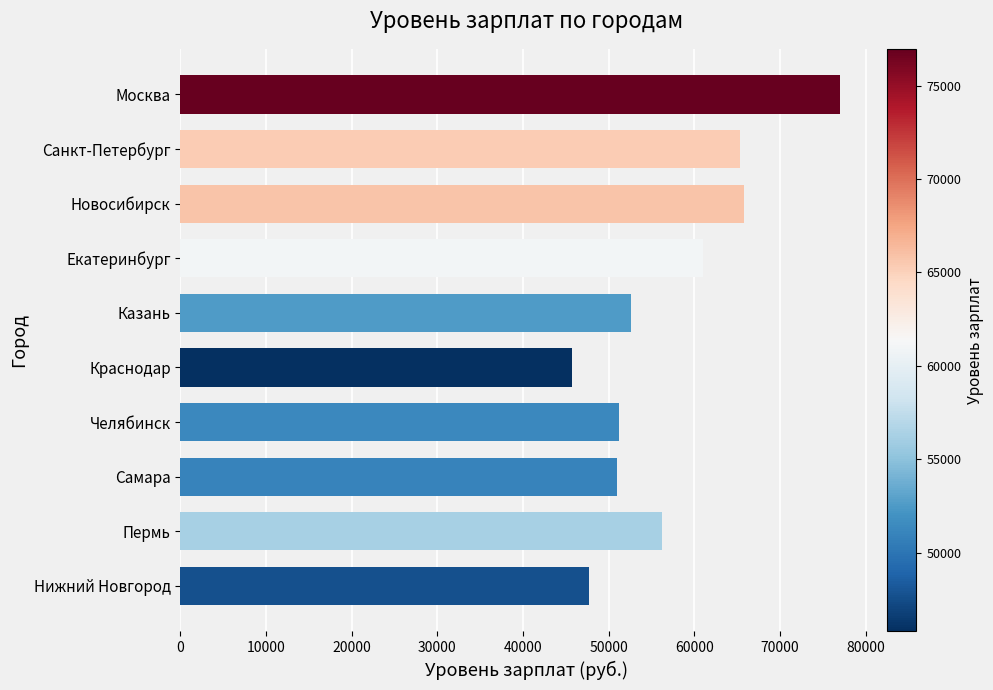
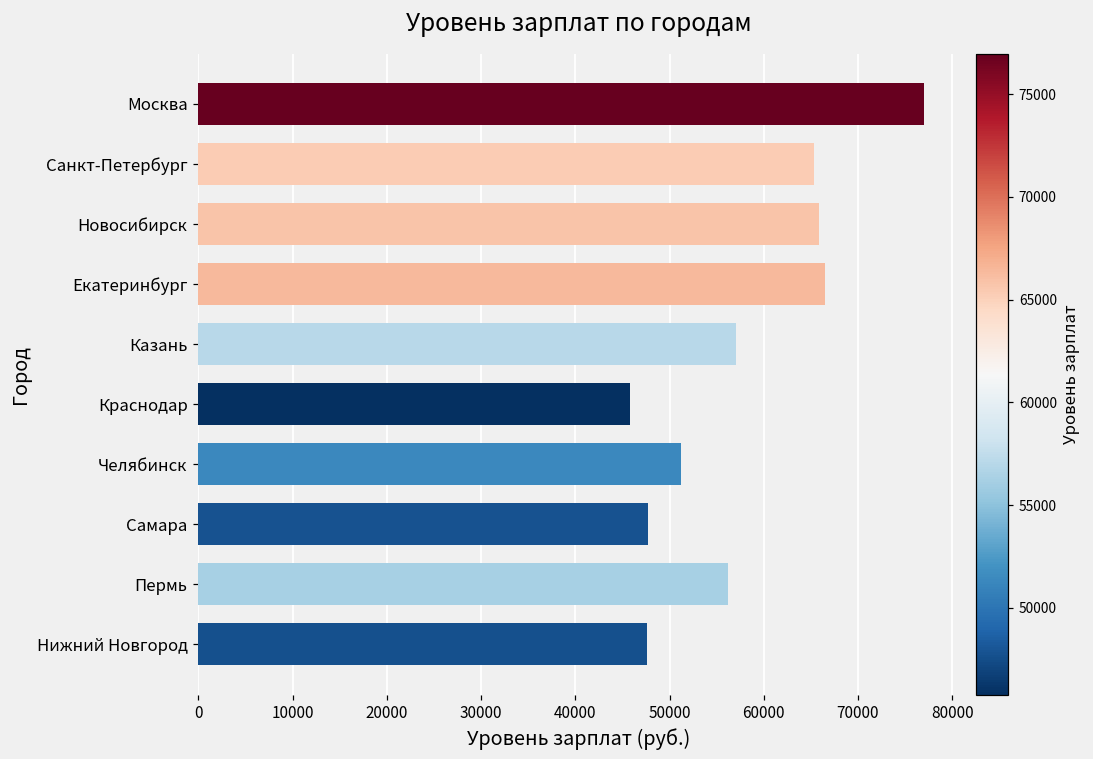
  {
    "Москва": 77000,
    "Санкт-Петербург": 65000,
    "Новосибирск": 66000,
-   "Екатеринбург": 61000,
-   "Казань": 53000,
+   "Екатеринбург": 66000,
+   "Казань": 57000,
    "Краснодар": 46000,
    "Челябинск": 51000,
-   "Самара": 51000,
+   "Самара": 48000,
    "Пермь": 56000,
    "Нижний Новгород": 48000
  }
